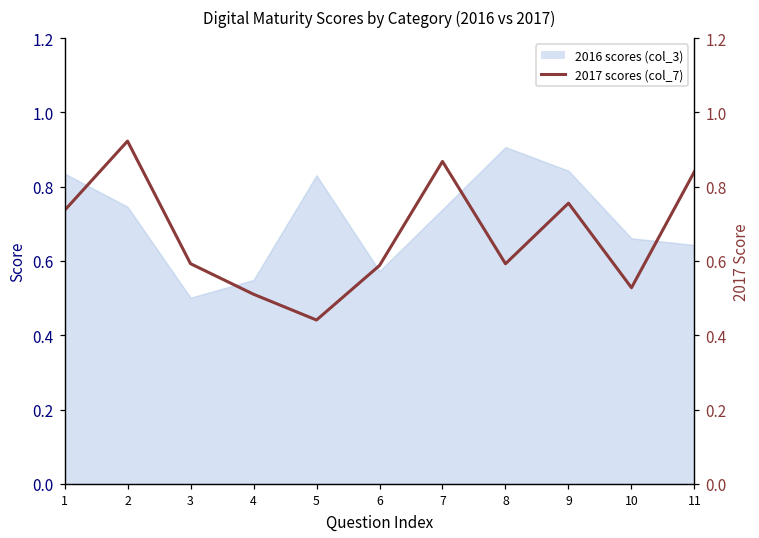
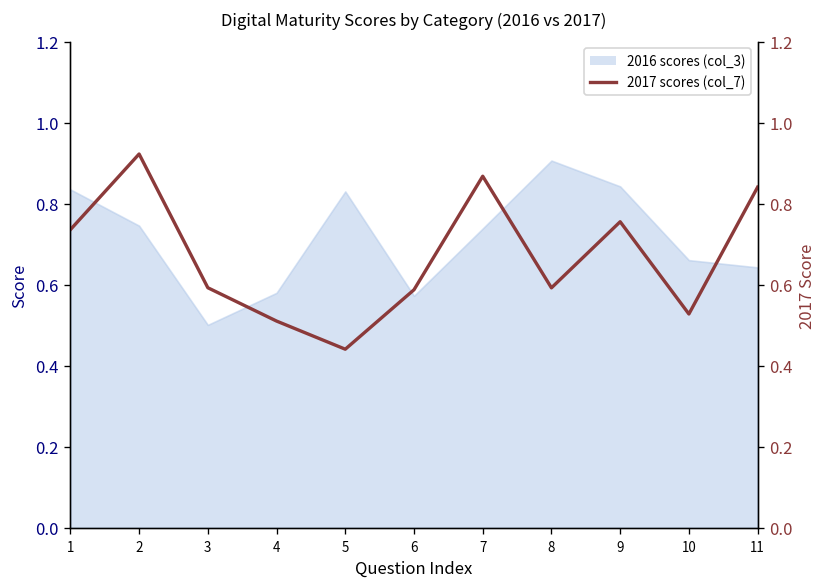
  {
    "2016 scores (col_3)": {
      "1": 0.84,
      "2": 0.75,
      "3": 0.50,
-     "4": 0.55,
+     "4": 0.58,
      "5": 0.83,
      "6": 0.57,
      "7": 0.74,
      "8": 0.91,
      "9": 0.84,
      "10": 0.66,
      "11": 0.64
    },
    "2017 scores (col_7)": {
      "1": 0.74,
      "2": 0.92,
      "3": 0.59,
      "4": 0.51,
      "5": 0.44,
      "6": 0.59,
      "7": 0.87,
      "8": 0.59,
      "9": 0.76,
      "10": 0.53,
      "11": 0.84
    }
  }
